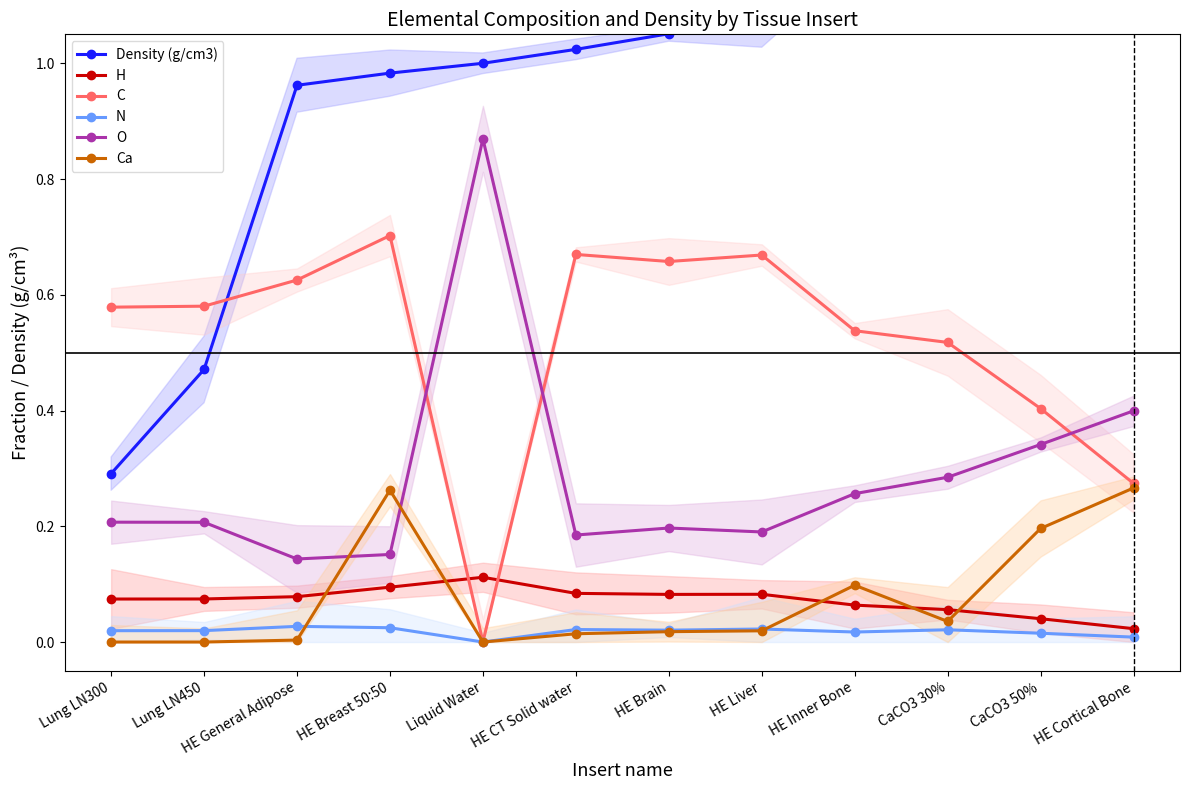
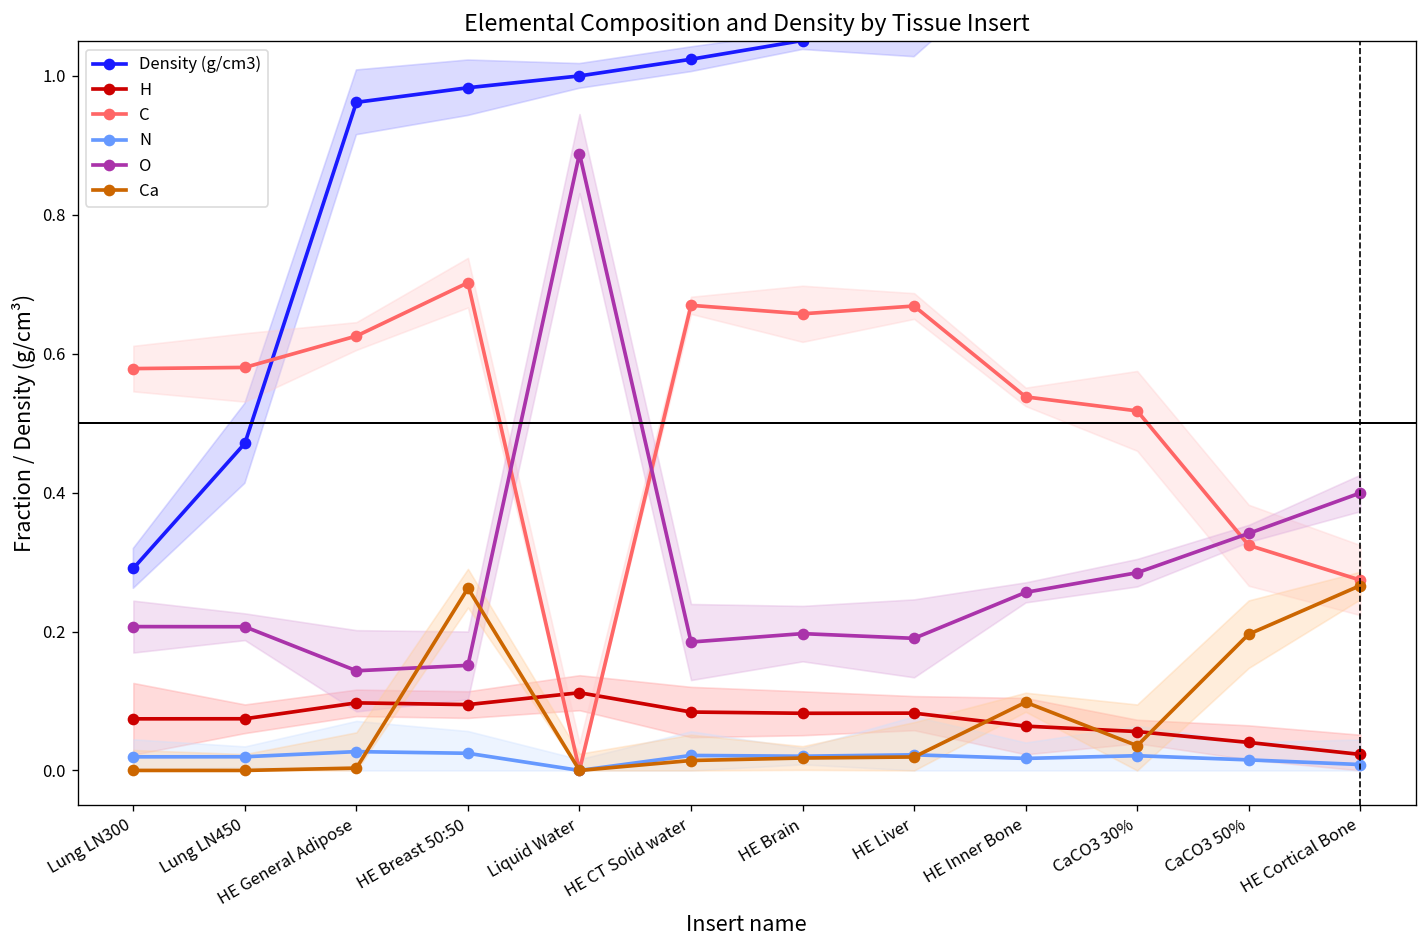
  {
    "Density (g/cm3)": {
      "Lung LN300": 0.29,
      "Lung LN450": 0.47,
      "HE General Adipose": 0.96,
      "HE Breast 50:50": 0.98,
      "Liquid Water": 1.00,
      "HE CT Solid water": 1.02,
      "HE Brain": 1.05
    },
    "H": {
      "Lung LN300": 0.07,
      "Lung LN450": 0.07,
-     "HE General Adipose": 0.08,
+     "HE General Adipose": 0.10,
      "HE Breast 50:50": 0.09,
      "Liquid Water": 0.11,
      "HE CT Solid water": 0.08,
      "HE Brain": 0.08,
      "HE Liver": 0.08,
      "HE Inner Bone": 0.06,
      "CaCO3 30%": 0.06,
      "HE Cortical Bone": 0.02
    },
    "C": {
      "Lung LN300": 0.58,
      "Lung LN450": 0.58,
      "HE General Adipose": 0.63,
      "HE Breast 50:50": 0.70,
      "HE CT Solid water": 0.67,
      "HE Brain": 0.66,
      "HE Liver": 0.67,
      "HE Inner Bone": 0.54,
      "CaCO3 30%": 0.52,
-     "CaCO3 50%": 0.40,
+     "CaCO3 50%": 0.32,
      "HE Cortical Bone": 0.27
    },
    "O": {
      "Lung LN300": 0.21,
      "Lung LN450": 0.21,
      "HE General Adipose": 0.14,
      "HE Breast 50:50": 0.15,
-     "Liquid Water": 0.87,
+     "Liquid Water": 0.89,
      "HE CT Solid water": 0.18,
      "HE Brain": 0.20,
      "HE Liver": 0.19,
      "HE Inner Bone": 0.26,
      "CaCO3 30%": 0.28,
      "CaCO3 50%": 0.34,
      "HE Cortical Bone": 0.40
    },
    "Ca": {
      "Lung LN300": 0.00,
      "Lung LN450": 0.00,
      "HE General Adipose": 0.00,
      "HE Breast 50:50": 0.26,
      "HE CT Solid water": 0.01,
      "HE Inner Bone": 0.10,
      "CaCO3 30%": 0.04,
      "CaCO3 50%": 0.20,
      "HE Cortical Bone": 0.27
    }
  }
